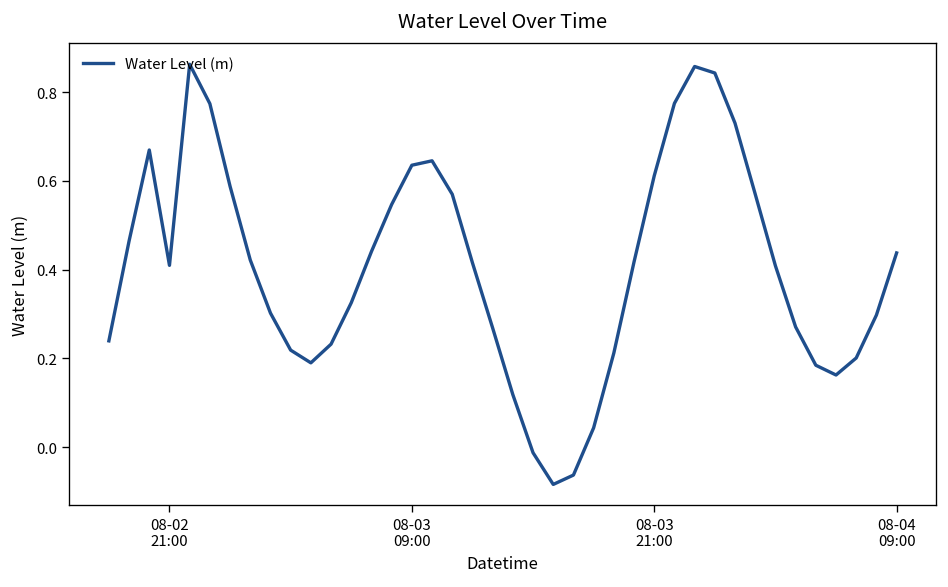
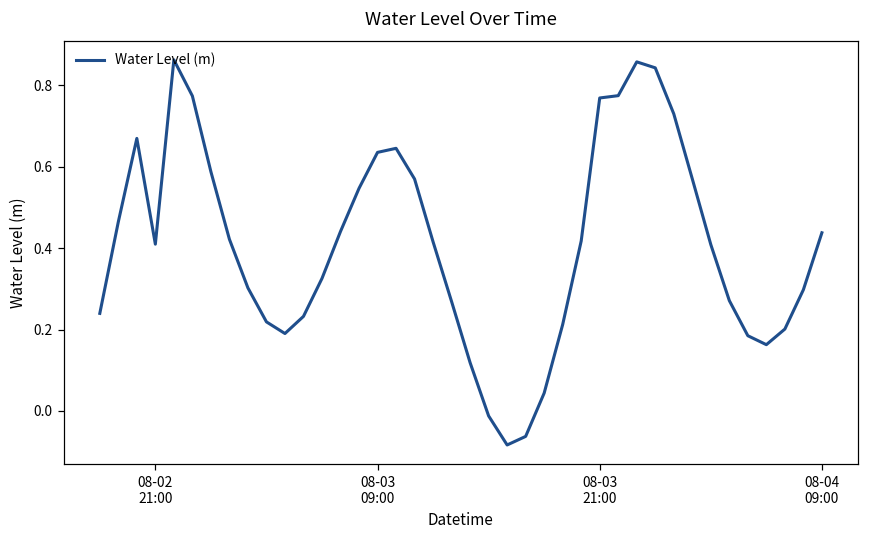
  {
    "08-02 21:00": 0.41,
    "08-03 09:00": 0.64,
-   "08-03 21:00": 0.61,
+   "08-03 21:00": 0.77,
    "08-04 09:00": 0.44
  }
